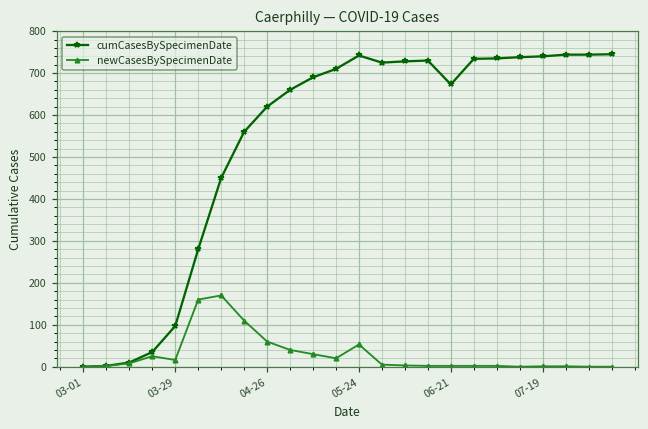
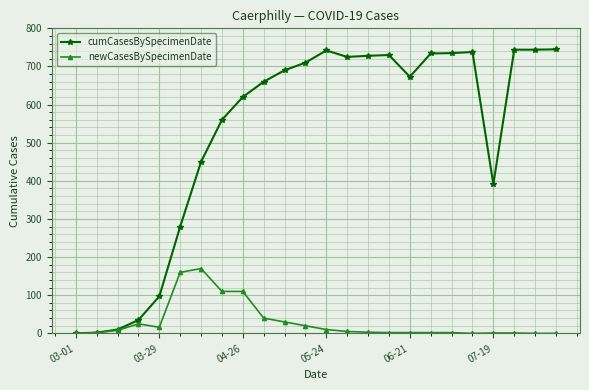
  {
    "cumCasesBySpecimenDate": {
      "03-29": 100,
      "04-26": 620,
      "05-24": 740,
      "06-21": 670,
-     "07-19": 740
+     "07-19": 390
    },
    "newCasesBySpecimenDate": {
      "03-29": 20,
-     "04-26": 60,
-     "05-24": 50,
+     "04-26": 110,
+     "05-24": 10,
      "06-21": 0,
      "07-19": 0
    }
  }
